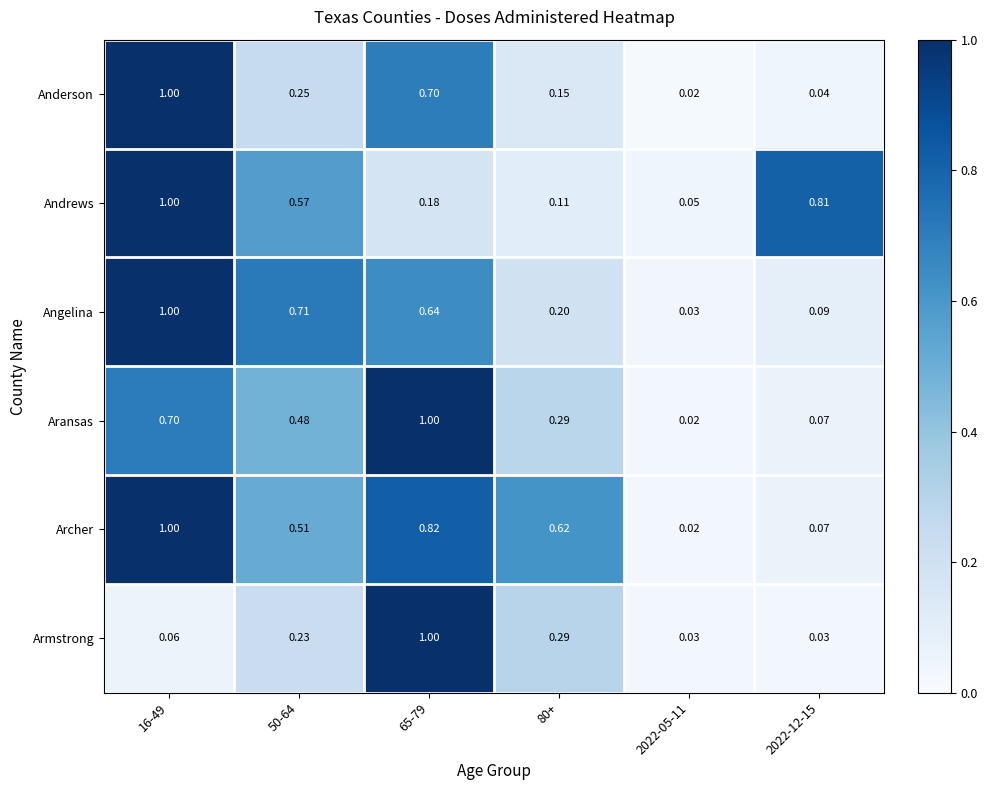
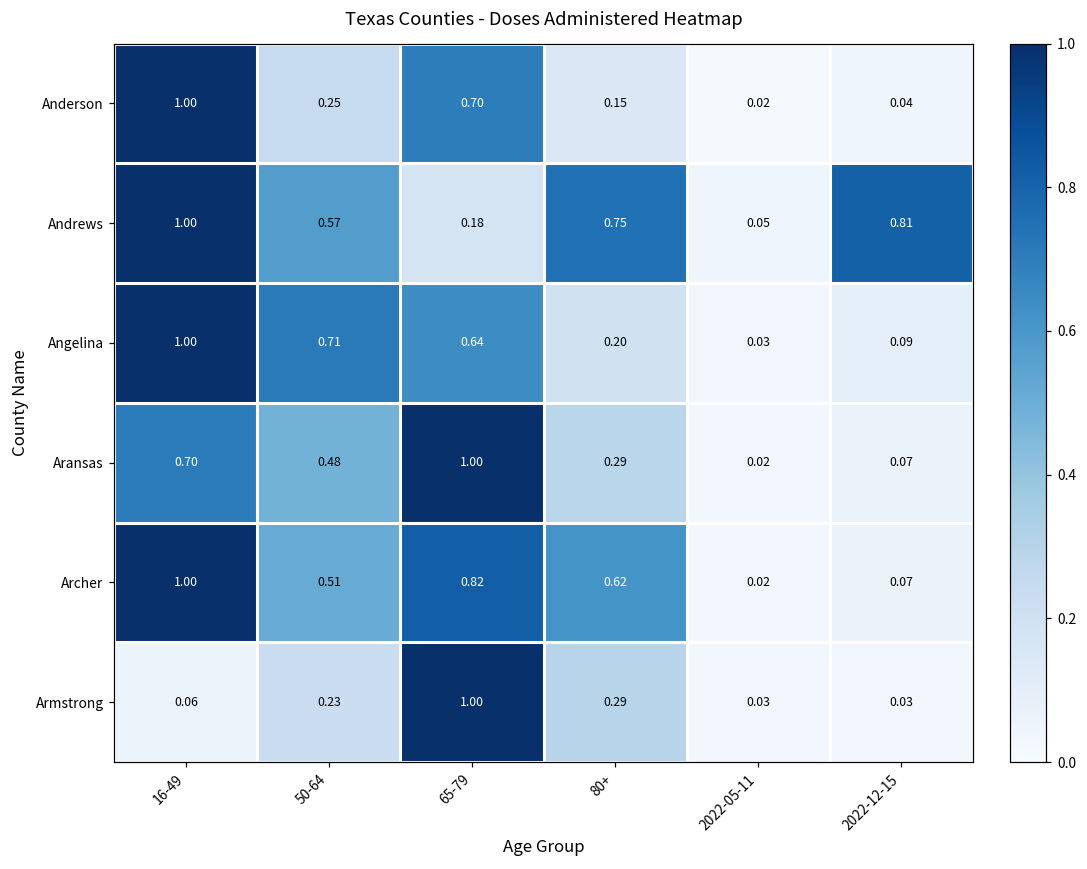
  {
    "Anderson": {
      "16-49": 1.00,
      "50-64": 0.25,
      "65-79": 0.70,
      "80+": 0.15,
      "2022-05-11": 0.02,
      "2022-12-15": 0.04
    },
    "Andrews": {
      "16-49": 1.00,
      "50-64": 0.57,
      "65-79": 0.18,
-     "80+": 0.11,
+     "80+": 0.75,
      "2022-05-11": 0.05,
      "2022-12-15": 0.81
    },
    "Angelina": {
      "16-49": 1.00,
      "50-64": 0.71,
      "65-79": 0.64,
      "80+": 0.20,
      "2022-05-11": 0.03,
      "2022-12-15": 0.09
    },
    "Aransas": {
      "16-49": 0.70,
      "50-64": 0.48,
      "65-79": 1.00,
      "80+": 0.29,
      "2022-05-11": 0.02,
      "2022-12-15": 0.07
    },
    "Archer": {
      "16-49": 1.00,
      "50-64": 0.51,
      "65-79": 0.82,
      "80+": 0.62,
      "2022-05-11": 0.02,
      "2022-12-15": 0.07
    },
    "Armstrong": {
      "16-49": 0.06,
      "50-64": 0.23,
      "65-79": 1.00,
      "80+": 0.29,
      "2022-05-11": 0.03,
      "2022-12-15": 0.03
    }
  }
